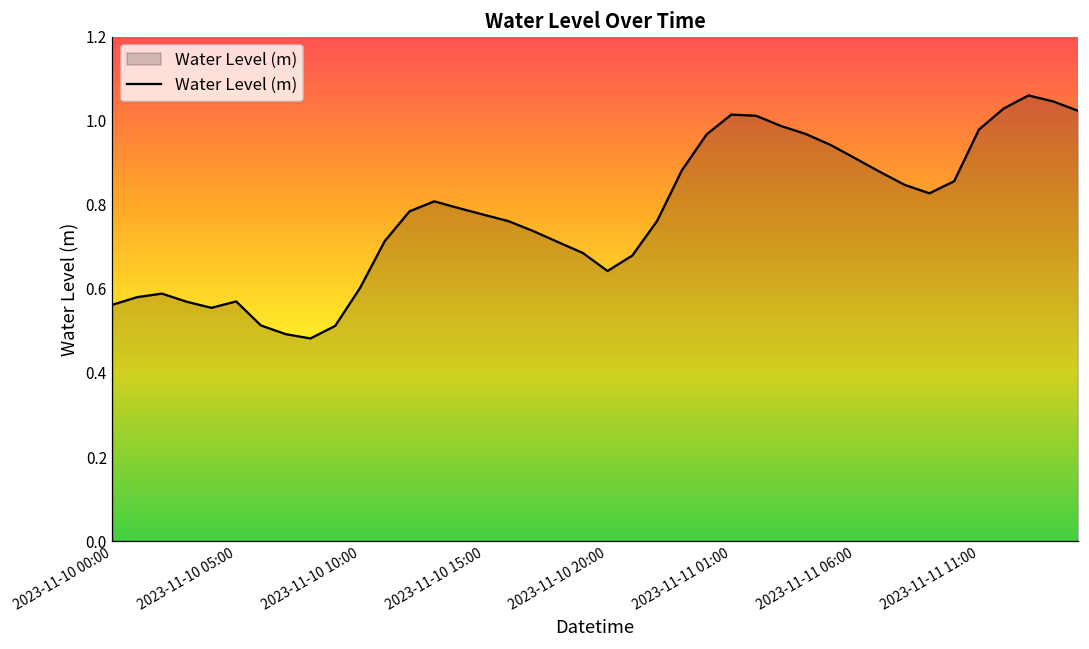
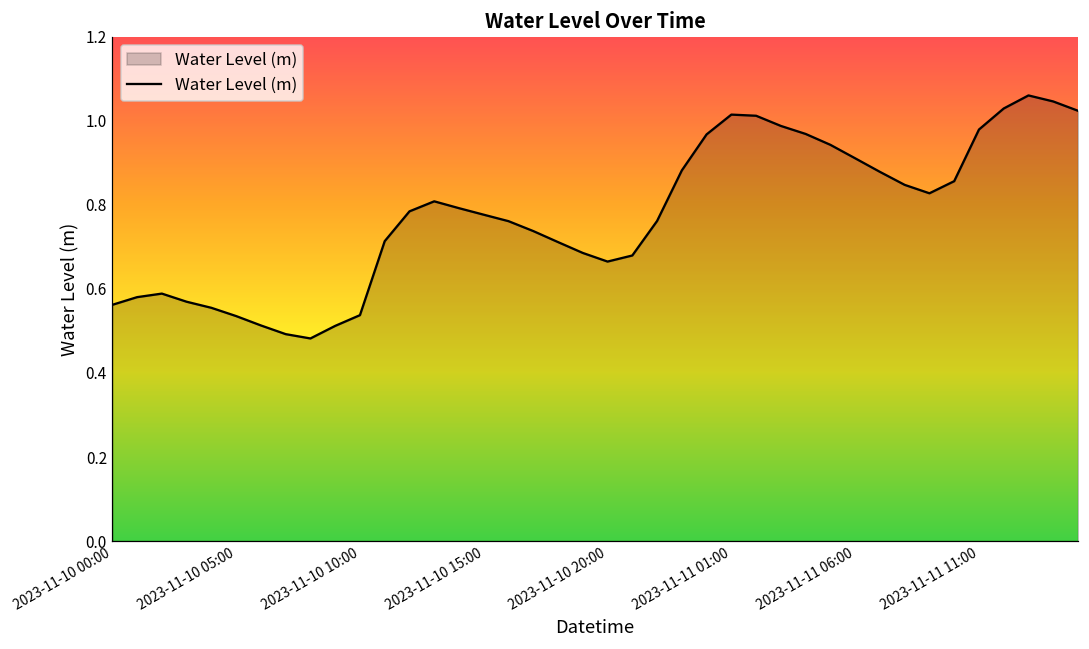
  {
    "2023-11-10 00:00": 0.56,
-   "2023-11-10 05:00": 0.57,
-   "2023-11-10 10:00": 0.60,
+   "2023-11-10 05:00": 0.54,
+   "2023-11-10 10:00": 0.54,
    "2023-11-10 15:00": 0.78,
-   "2023-11-10 20:00": 0.64,
+   "2023-11-10 20:00": 0.66,
    "2023-11-11 01:00": 1.01,
    "2023-11-11 06:00": 0.91,
    "2023-11-11 11:00": 0.98
  }
